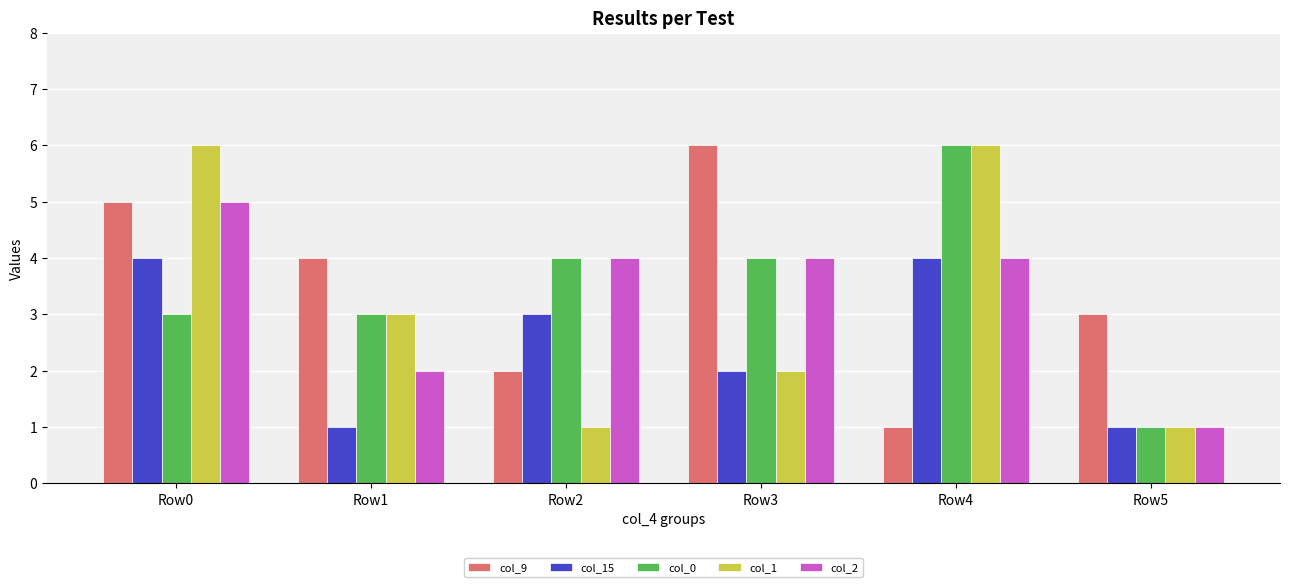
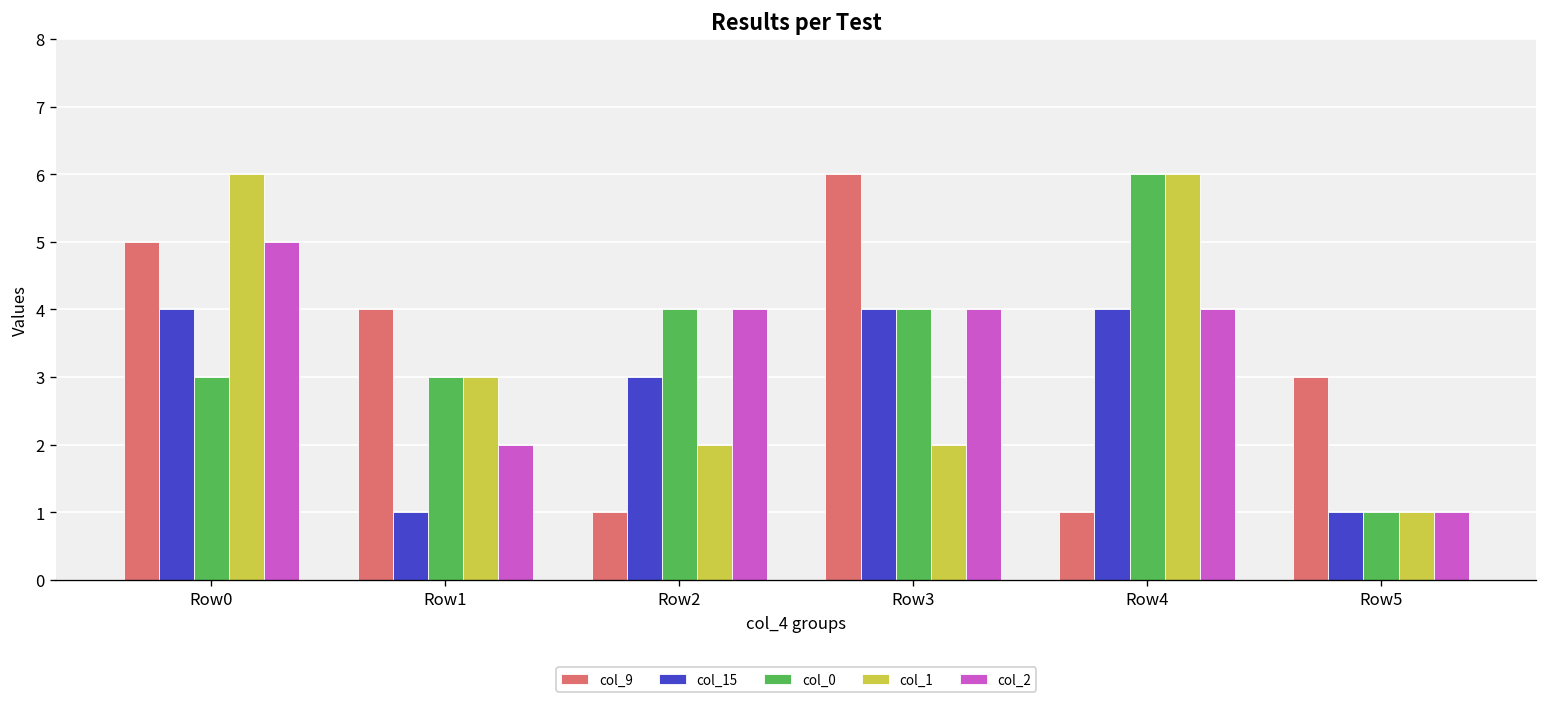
  {
    "col_9": {
      "Row0": 5,
      "Row1": 4,
-     "Row2": 2,
+     "Row2": 1,
      "Row3": 6,
      "Row4": 1,
      "Row5": 3
    },
    "col_15": {
      "Row0": 4,
      "Row1": 1,
      "Row2": 3,
-     "Row3": 2,
+     "Row3": 4,
      "Row4": 4,
      "Row5": 1
    },
    "col_0": {
      "Row0": 3,
      "Row1": 3,
      "Row2": 4,
      "Row3": 4,
      "Row4": 6,
      "Row5": 1
    },
    "col_1": {
      "Row0": 6,
      "Row1": 3,
-     "Row2": 1,
+     "Row2": 2,
      "Row3": 2,
      "Row4": 6,
      "Row5": 1
    },
    "col_2": {
      "Row0": 5,
      "Row1": 2,
      "Row2": 4,
      "Row3": 4,
      "Row4": 4,
      "Row5": 1
    }
  }
